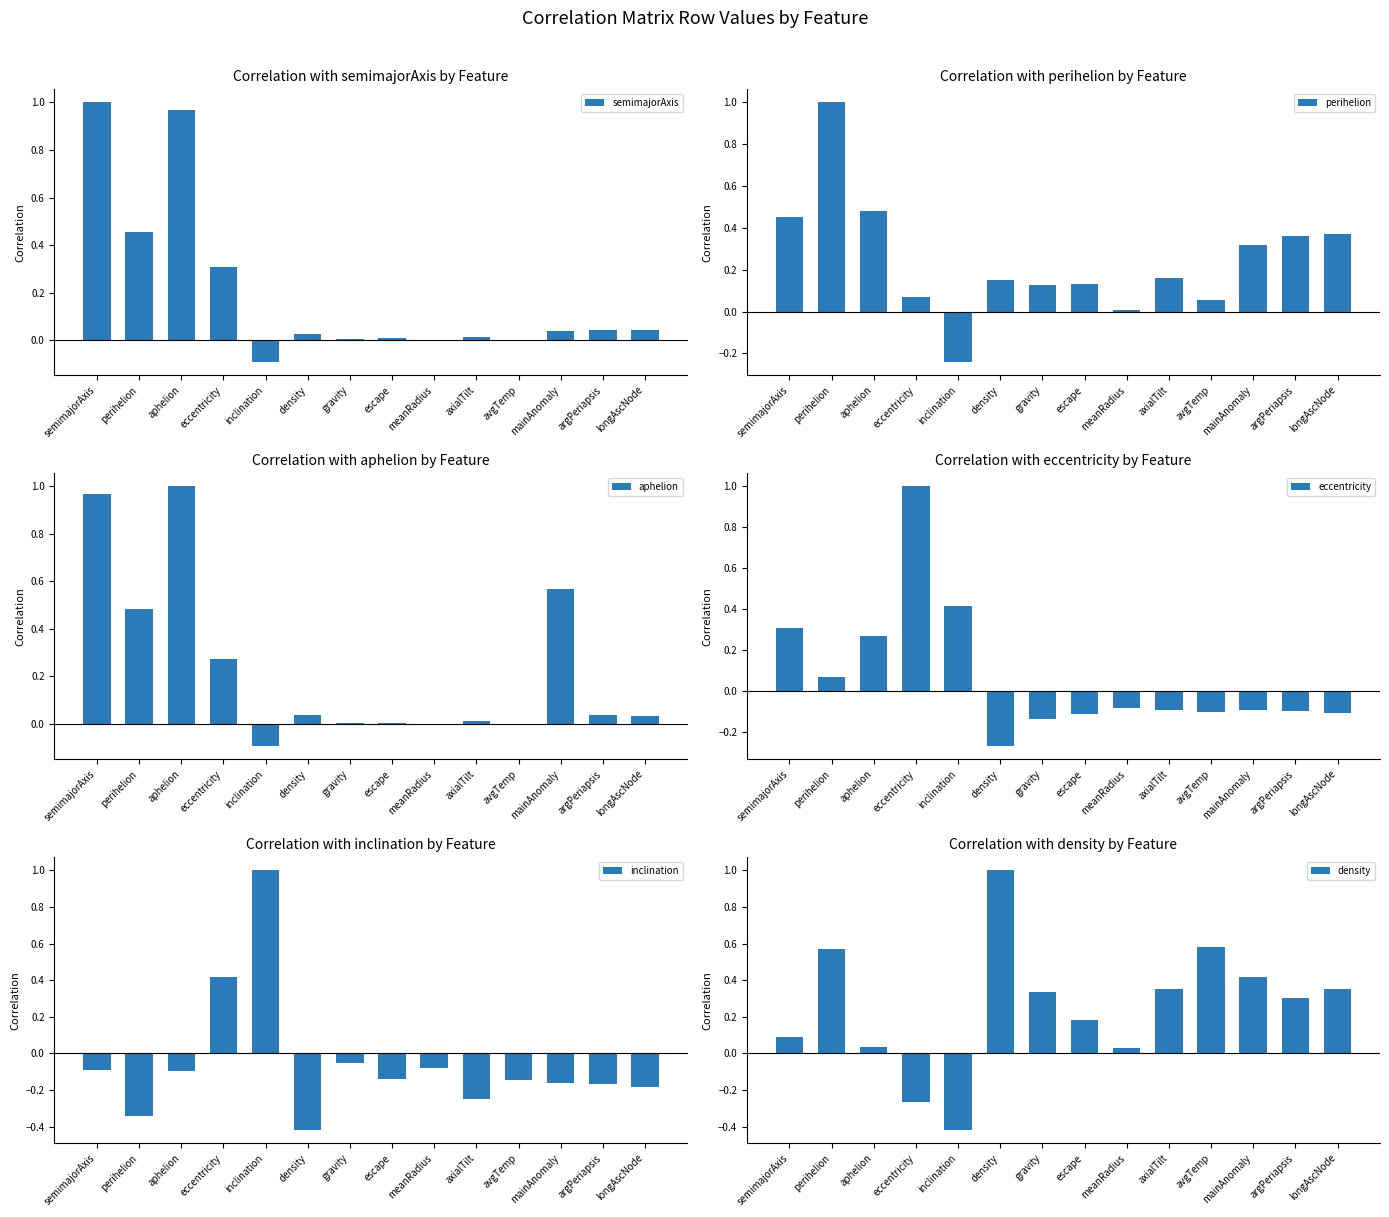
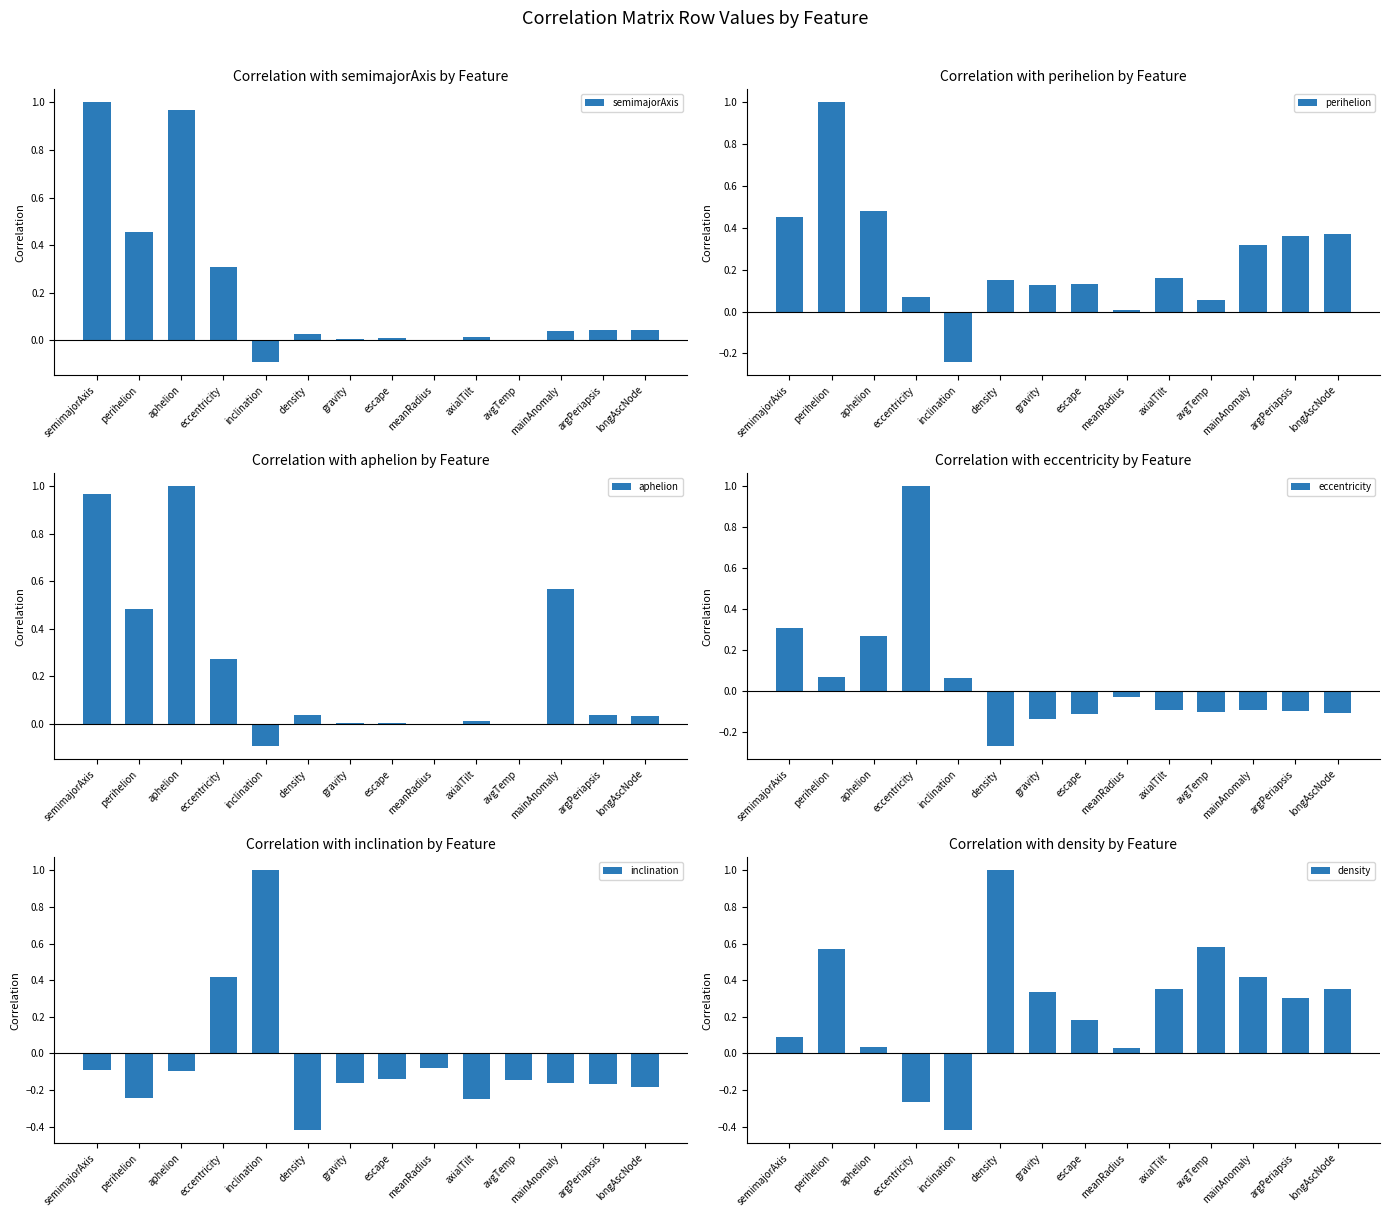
  {
    "Correlation with semimajorAxis by Feature": {
      "semimajorAxis": 1.00,
      "perihelion": 0.45,
      "aphelion": 0.97,
      "eccentricity": 0.31,
      "inclination": -0.09,
      "density": 0.03,
      "axialTilt": 0.02,
      "mainAnomaly": 0.04,
      "argPeriapsis": 0.04,
      "longAscNode": 0.04
    },
    "Correlation with perihelion by Feature": {
      "semimajorAxis": 0.45,
      "perihelion": 1.00,
      "aphelion": 0.48,
      "eccentricity": 0.07,
      "inclination": -0.24,
      "density": 0.15,
      "gravity": 0.13,
      "escape": 0.13,
      "axialTilt": 0.16,
      "avgTemp": 0.06,
      "mainAnomaly": 0.32,
      "argPeriapsis": 0.36,
      "longAscNode": 0.37
    },
    "Correlation with aphelion by Feature": {
      "semimajorAxis": 0.97,
      "perihelion": 0.48,
      "aphelion": 1.00,
      "eccentricity": 0.27,
      "inclination": -0.10,
      "density": 0.04,
      "axialTilt": 0.01,
      "mainAnomaly": 0.57,
      "argPeriapsis": 0.03,
      "longAscNode": 0.03
    },
    "Correlation with eccentricity by Feature": {
      "semimajorAxis": 0.31,
      "perihelion": 0.07,
      "aphelion": 0.27,
      "eccentricity": 1.00,
-     "inclination": 0.42,
+     "inclination": 0.06,
      "density": -0.27,
      "gravity": -0.14,
      "escape": -0.11,
-     "meanRadius": -0.08,
+     "meanRadius": -0.03,
      "axialTilt": -0.09,
      "avgTemp": -0.10,
      "mainAnomaly": -0.09,
      "argPeriapsis": -0.10,
      "longAscNode": -0.11
    },
    "Correlation with inclination by Feature": {
      "semimajorAxis": -0.09,
-     "perihelion": -0.34,
+     "perihelion": -0.24,
      "aphelion": -0.10,
      "eccentricity": 0.42,
      "inclination": 1.00,
      "density": -0.42,
-     "gravity": -0.05,
+     "gravity": -0.16,
      "escape": -0.14,
      "meanRadius": -0.08,
      "axialTilt": -0.25,
      "avgTemp": -0.15,
      "mainAnomaly": -0.16,
      "argPeriapsis": -0.17,
      "longAscNode": -0.18
    },
    "Correlation with density by Feature": {
      "semimajorAxis": 0.09,
      "perihelion": 0.57,
      "aphelion": 0.04,
      "eccentricity": -0.27,
      "inclination": -0.42,
      "density": 1.00,
      "gravity": 0.34,
      "escape": 0.18,
      "meanRadius": 0.03,
      "axialTilt": 0.35,
      "avgTemp": 0.58,
      "mainAnomaly": 0.42,
      "argPeriapsis": 0.30,
      "longAscNode": 0.35
    }
  }
